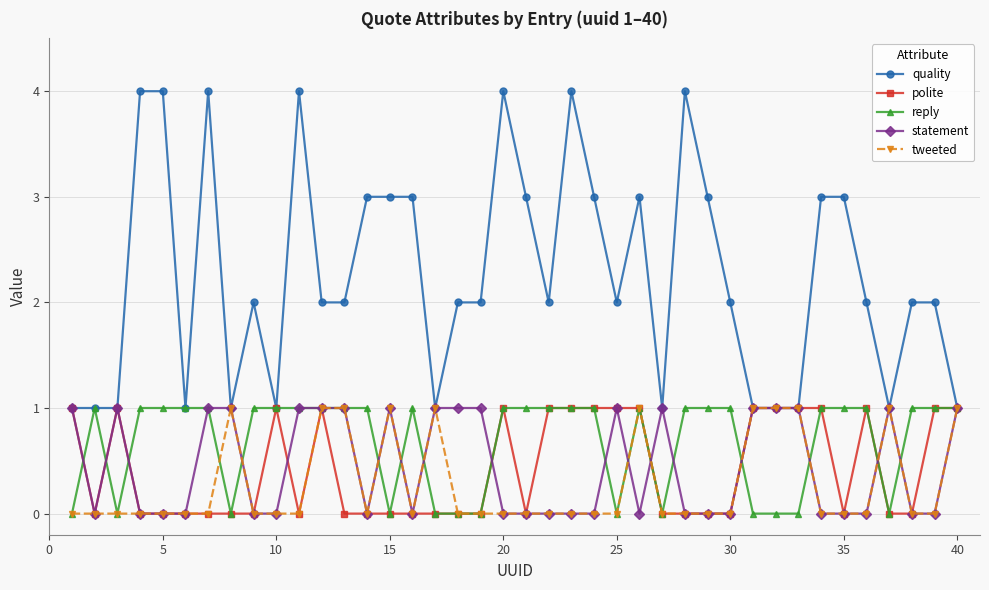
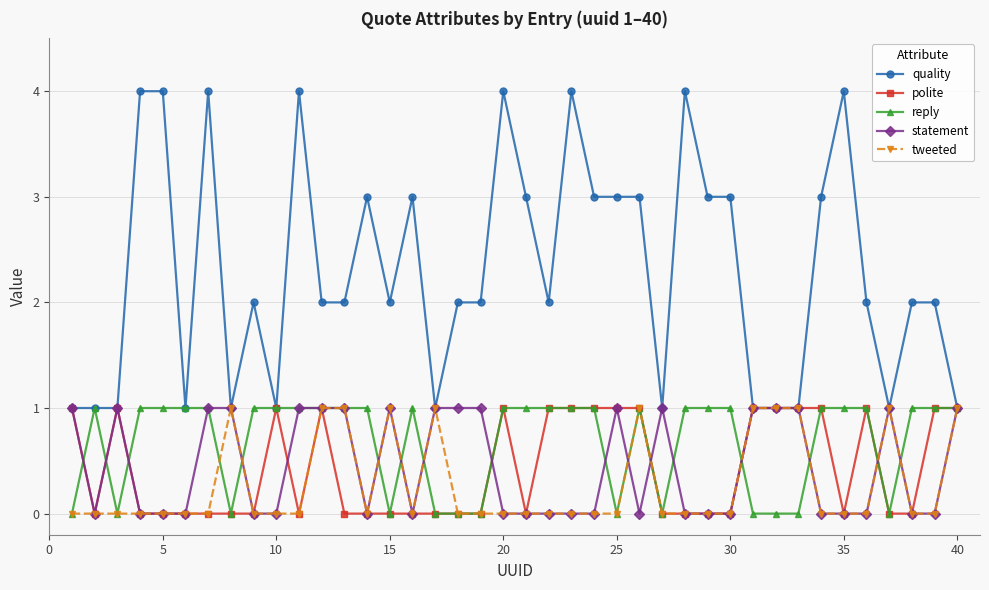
  {
    "quality": {
      "5": 4,
-     "15": 3,
+     "15": 2,
      "20": 4,
-     "25": 2,
-     "30": 2,
-     "35": 3
+     "25": 3,
+     "30": 3,
+     "35": 4
    },
    "reply": {
      "5": 1,
      "30": 1,
      "35": 1
    }
  }
